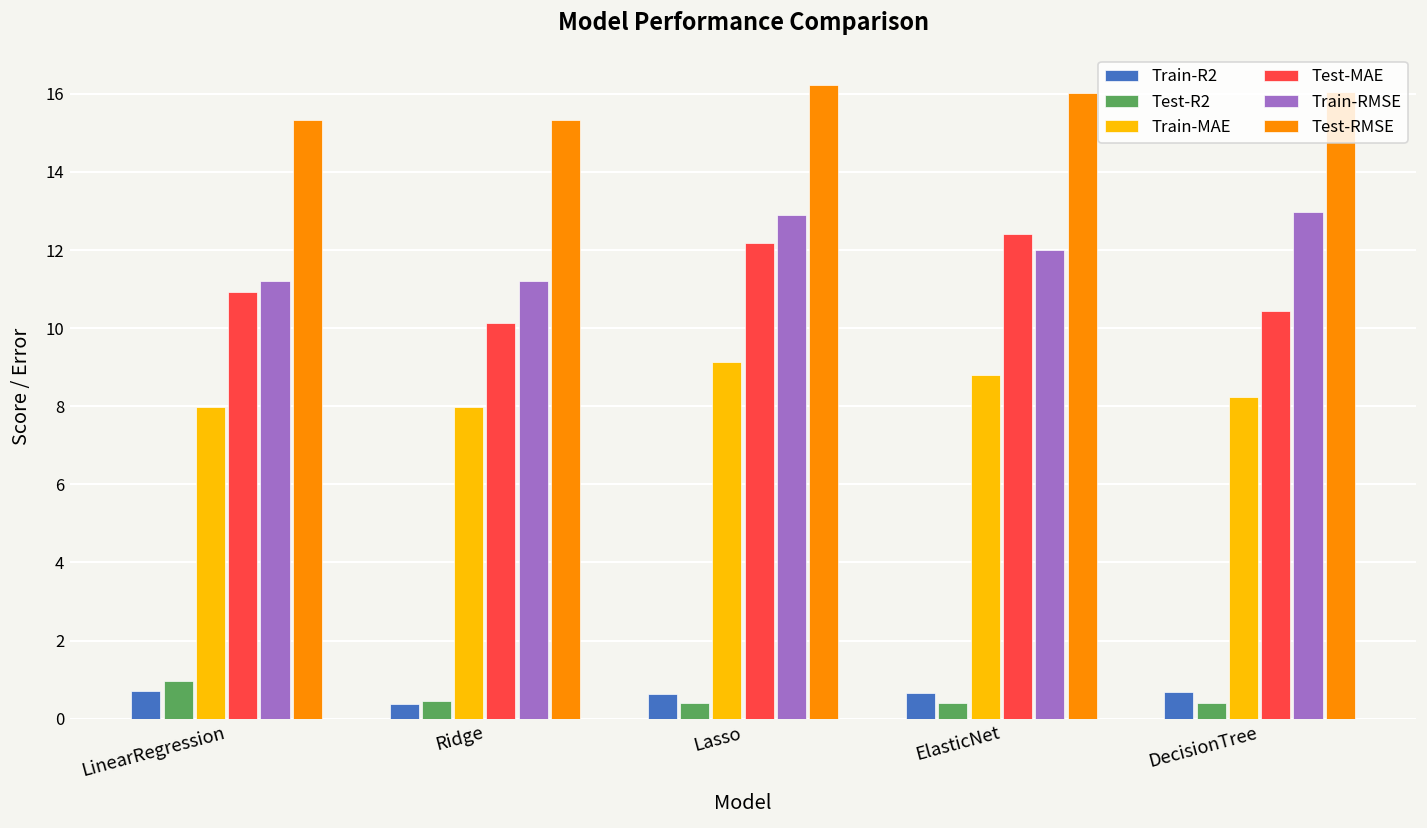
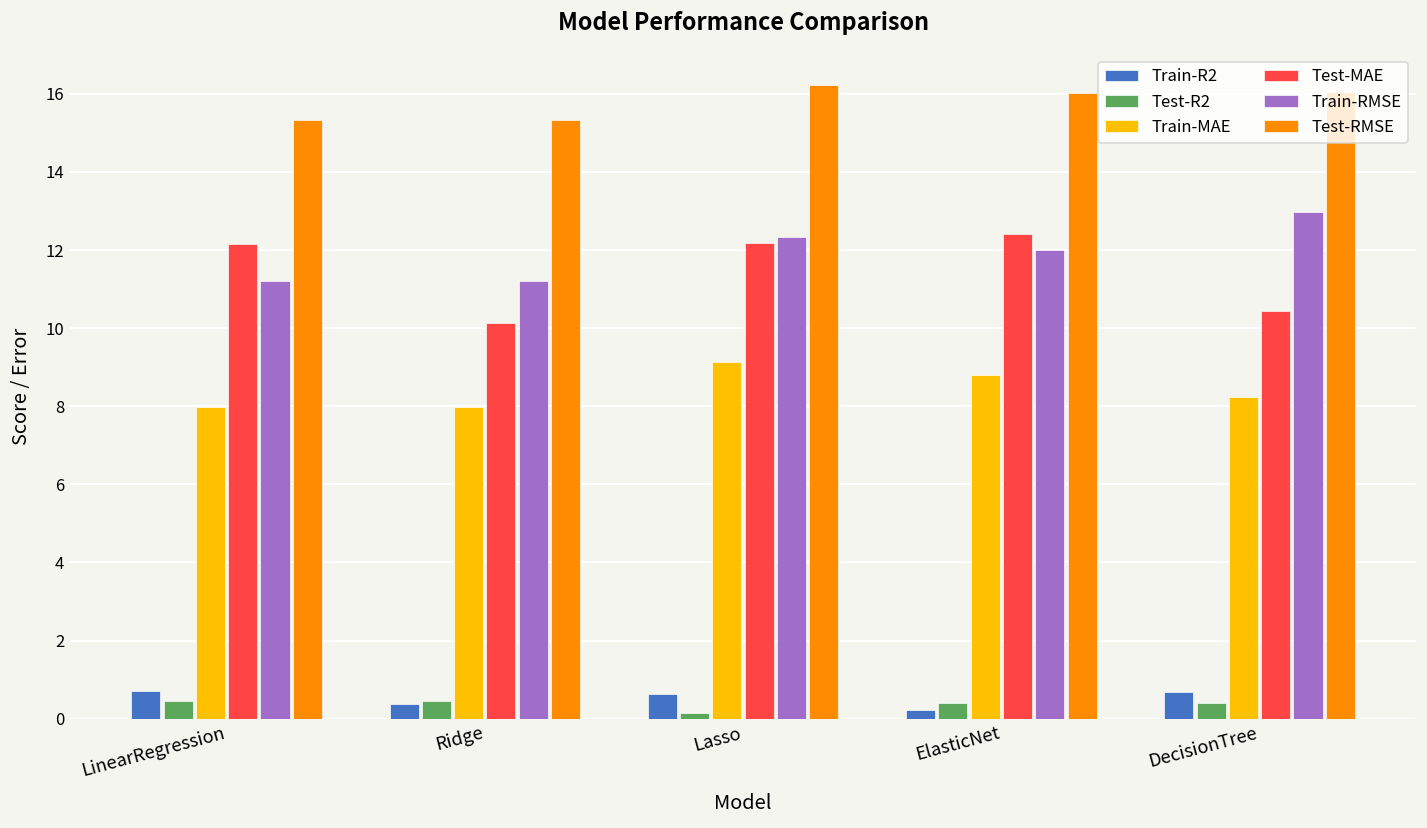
  {
    "Train-R2": {
      "LinearRegression": 0.7,
      "Ridge": 0.4,
      "Lasso": 0.6,
-     "ElasticNet": 0.7,
+     "ElasticNet": 0.2,
      "DecisionTree": 0.7
    },
    "Test-R2": {
-     "LinearRegression": 1.0,
+     "LinearRegression": 0.5,
      "Ridge": 0.5,
-     "Lasso": 0.4,
+     "Lasso": 0.1,
      "ElasticNet": 0.4,
      "DecisionTree": 0.4
    },
    "Test-MAE": {
-     "LinearRegression": 10.9,
+     "LinearRegression": 12.1,
      "Ridge": 10.1,
      "Lasso": 12.2,
      "ElasticNet": 12.4,
      "DecisionTree": 10.4
    },
    "Train-RMSE": {
      "LinearRegression": 11.2,
      "Ridge": 11.2,
-     "Lasso": 12.9,
+     "Lasso": 12.3,
      "ElasticNet": 12.0,
      "DecisionTree": 13.0
    }
  }
